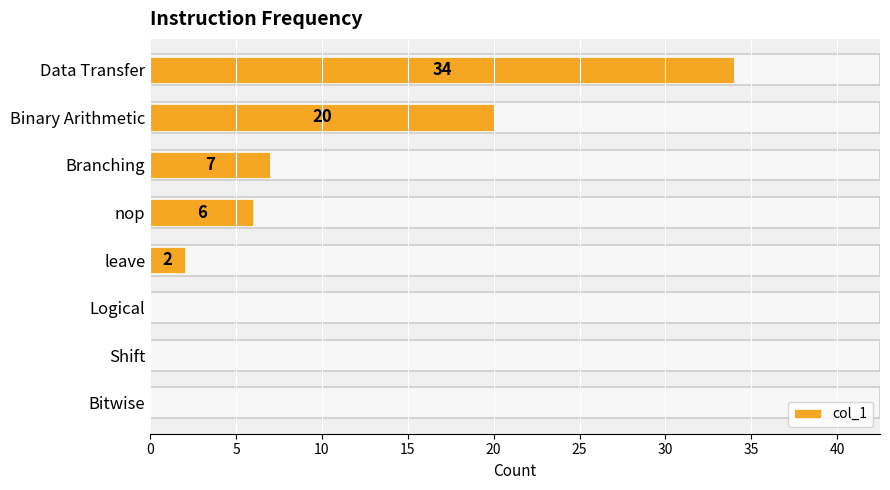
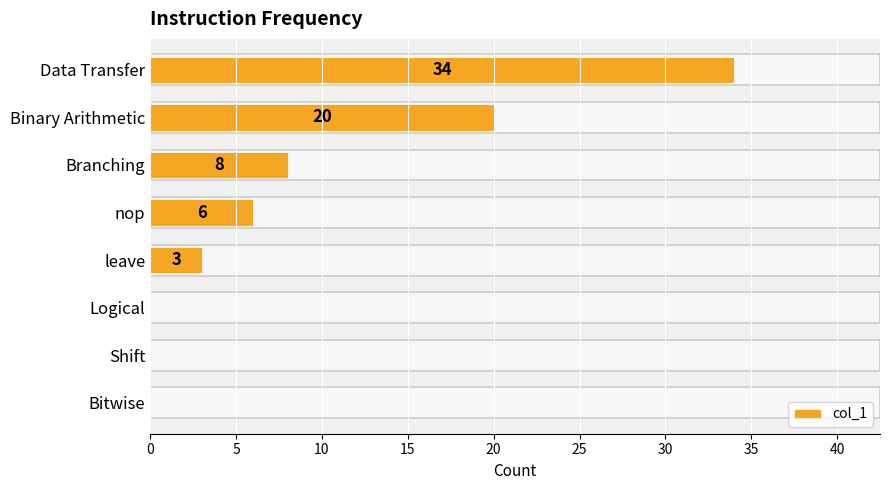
  {
    "Data Transfer": 34,
    "Binary Arithmetic": 20,
-   "Branching": 7,
+   "Branching": 8,
    "nop": 6,
-   "leave": 2
+   "leave": 3
  }
